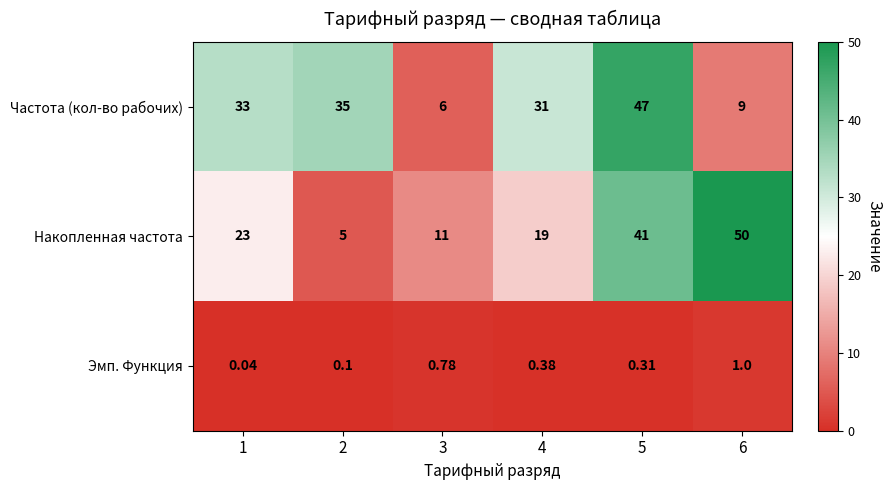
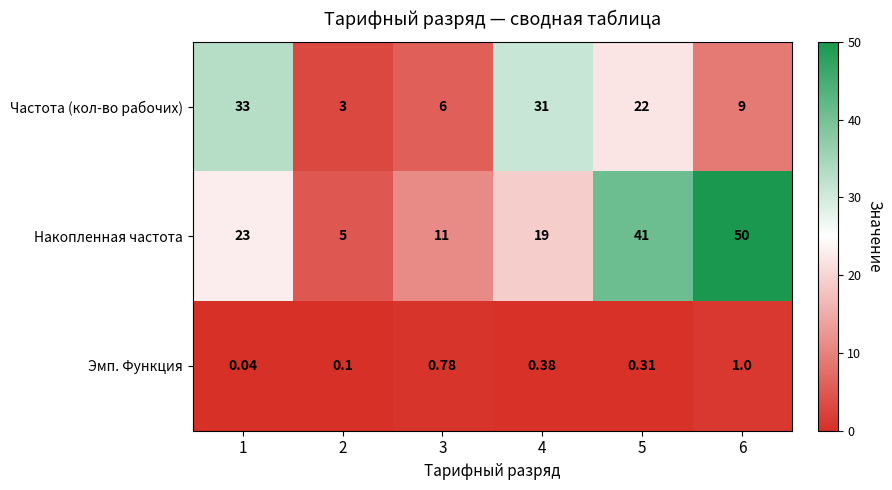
  {
    "Частота (кол-во рабочих)": {
      "1": 33,
-     "2": 35,
+     "2": 3,
      "3": 6,
      "4": 31,
-     "5": 47,
+     "5": 22,
      "6": 9
    },
    "Накопленная частота": {
      "1": 23,
      "2": 5,
      "3": 11,
      "4": 19,
      "5": 41,
      "6": 50
    },
    "Эмп. Функция": {
      "1": 0.04,
      "2": 0.1,
      "3": 0.78,
      "4": 0.38,
      "5": 0.31,
      "6": 1.0
    }
  }
